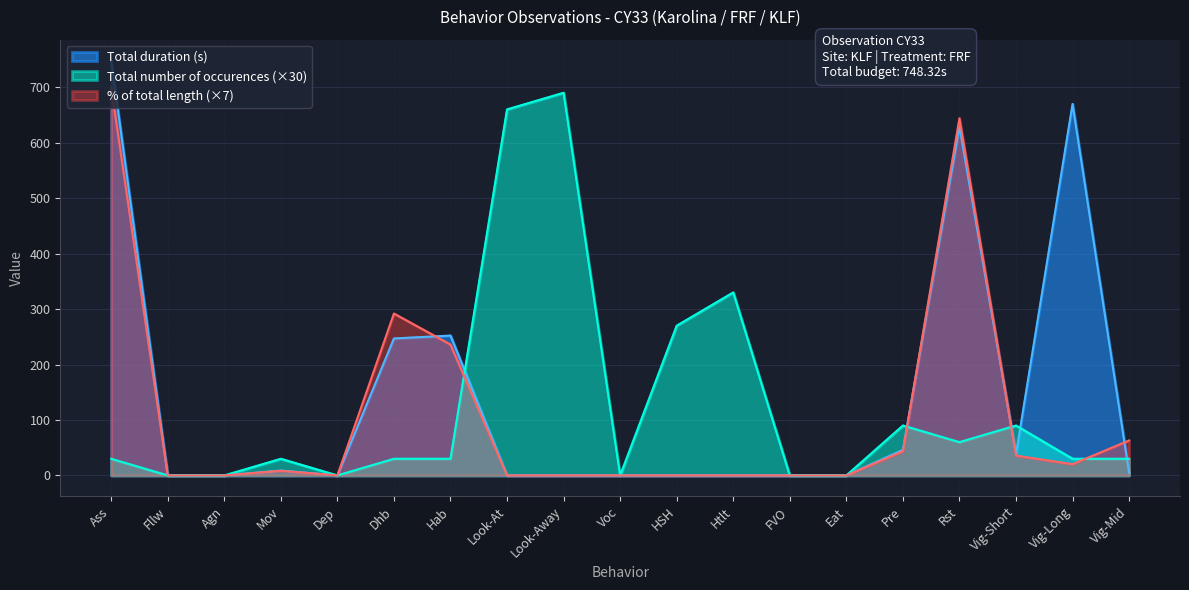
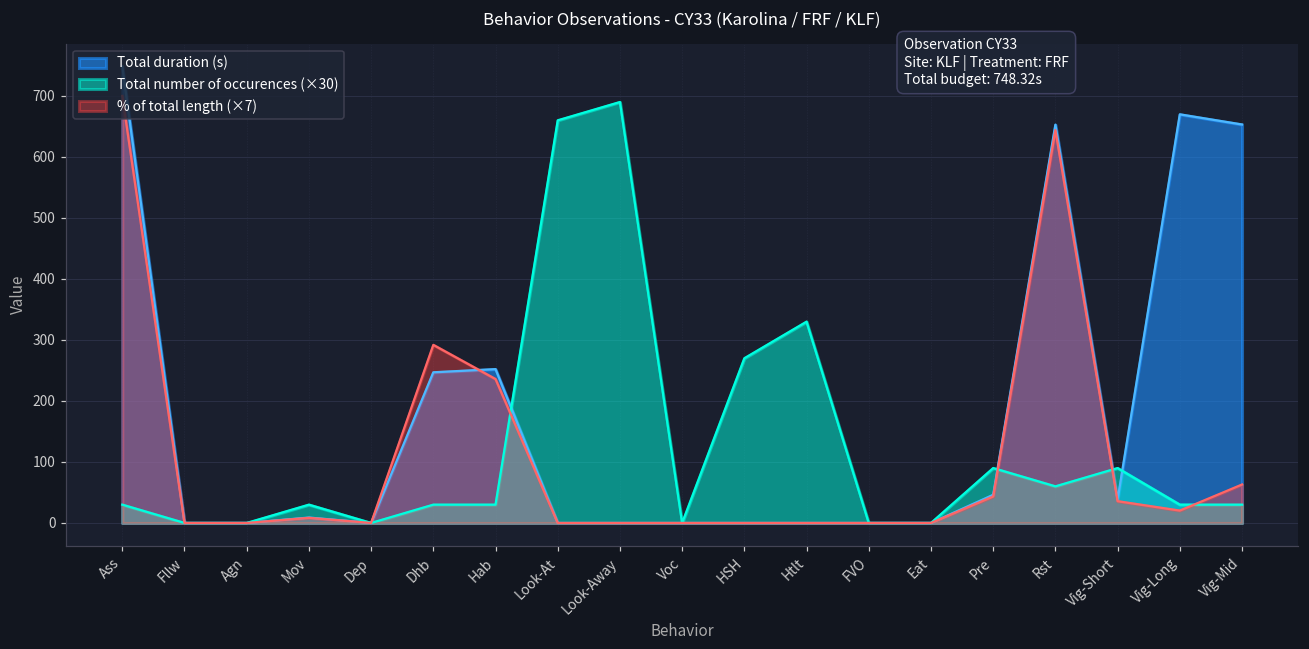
  {
    "Total duration (s)": {
      "Dhb": 250,
      "Hab": 250,
-     "Rst": 630,
+     "Rst": 650,
      "Vig-Long": 670,
-     "Vig-Mid": 0
+     "Vig-Mid": 650
    },
    "Total number of occurences (×30)": {
      "Ass": 30,
      "Mov": 30,
      "Dhb": 30,
      "Hab": 30,
      "Look-At": 660,
      "Look-Away": 690,
      "HSH": 270,
      "Htlt": 330,
      "Pre": 90,
      "Rst": 60,
      "Vig-Short": 90,
      "Vig-Long": 30,
      "Vig-Mid": 30
    },
    "% of total length (×7)": {
      "Dhb": 290,
      "Hab": 240,
      "Rst": 640,
      "Vig-Long": 20,
      "Vig-Mid": 60
    }
  }
